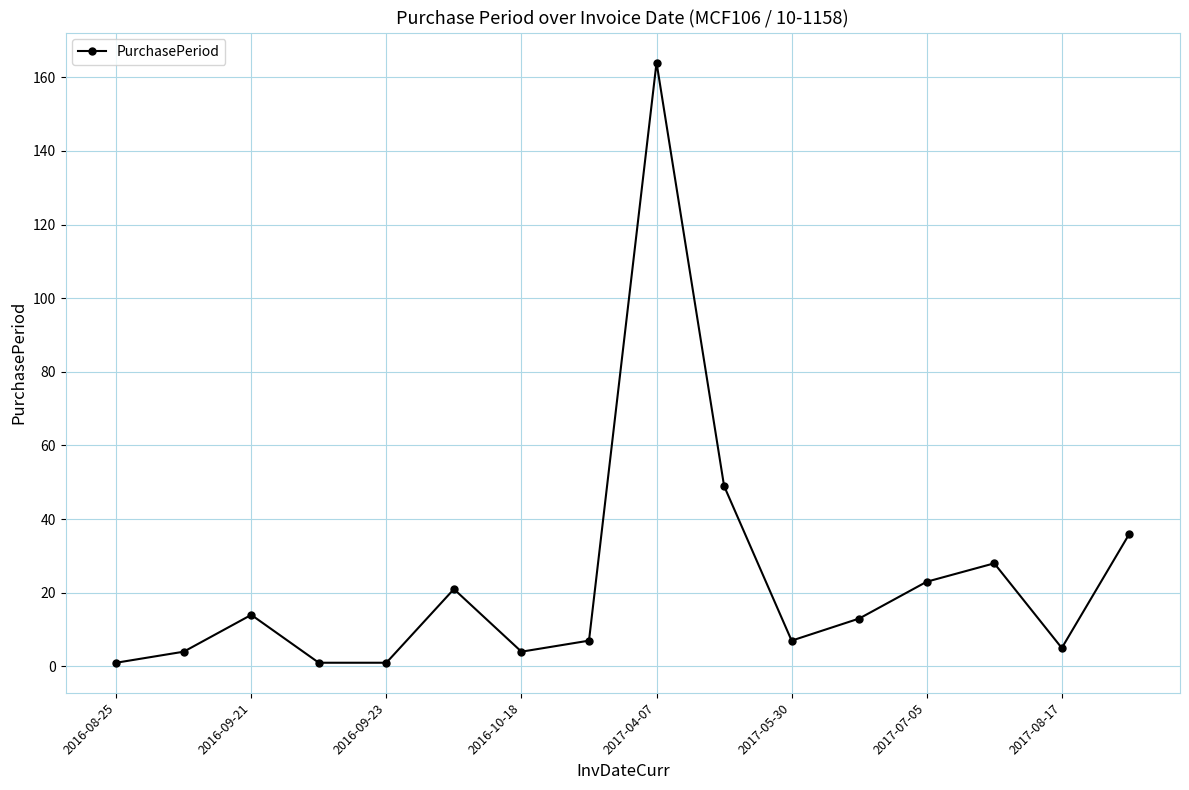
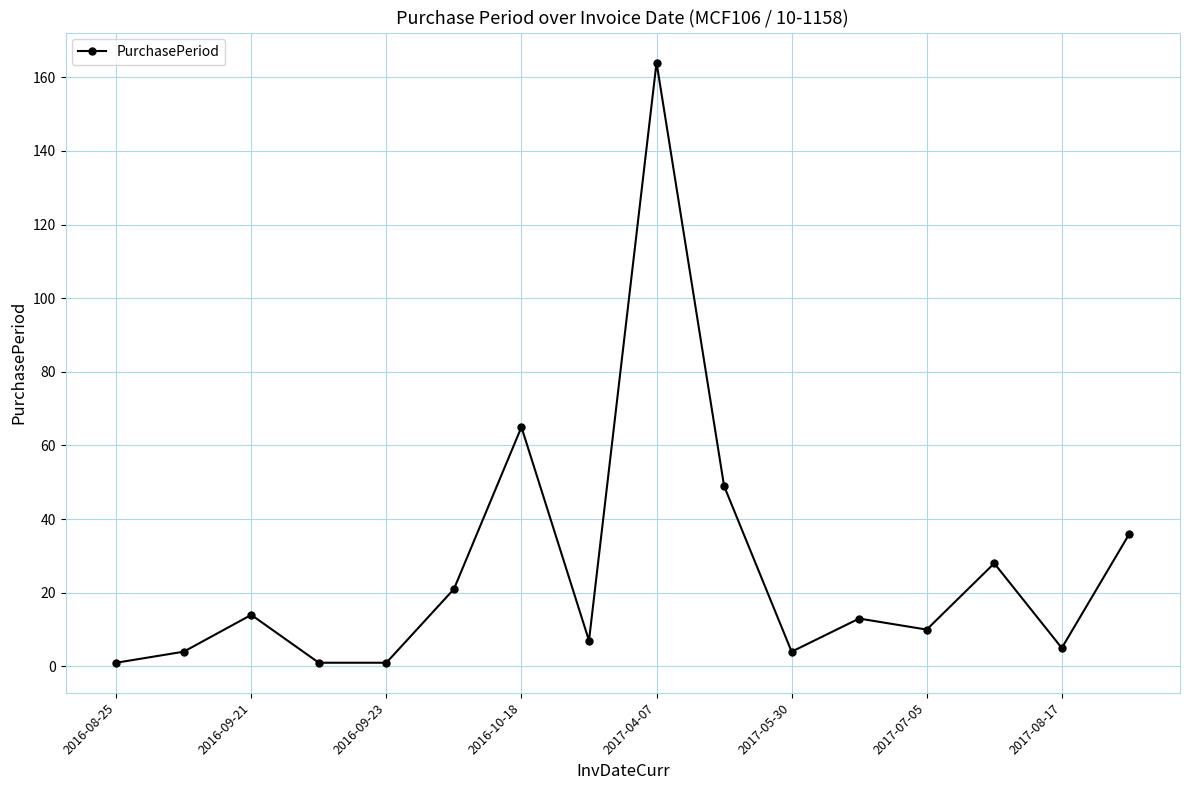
  {
    "2016-08-25": 1,
    "2016-09-21": 14,
    "2016-09-23": 1,
-   "2016-10-18": 4,
+   "2016-10-18": 65,
    "2017-04-07": 164,
-   "2017-05-30": 7,
-   "2017-07-05": 23,
+   "2017-05-30": 4,
+   "2017-07-05": 10,
    "2017-08-17": 5
  }
